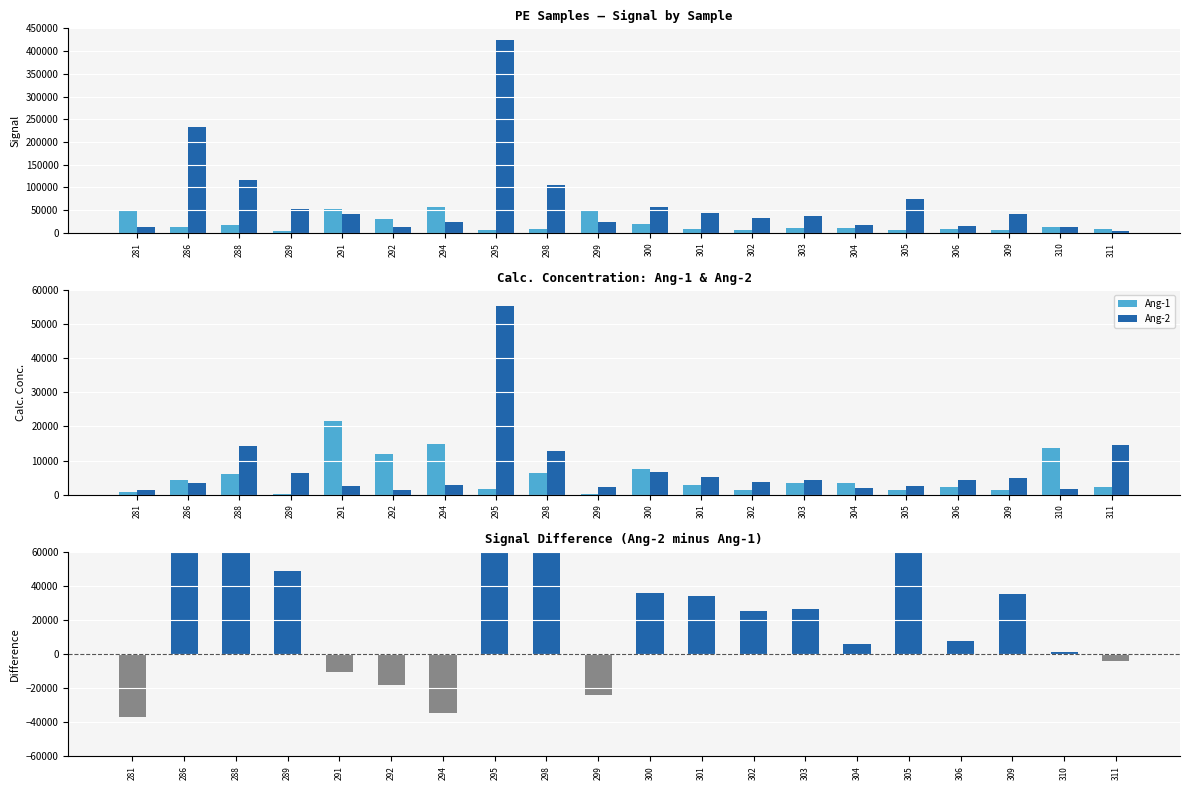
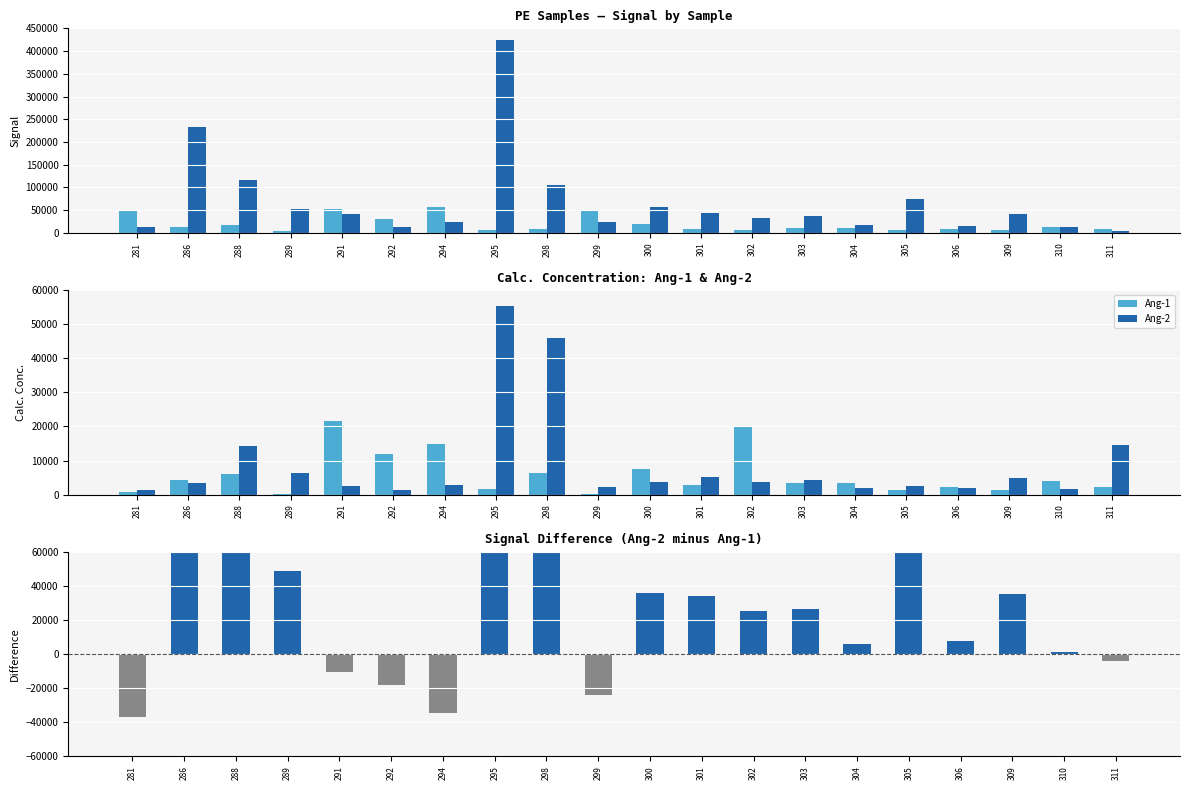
  {
    "PE Samples — Signal by Sample": {
      "Ang-1": {
        "281": 50000,
        "286": 10000,
        "288": 20000,
        "291": 50000,
        "292": 30000,
        "294": 60000,
        "295": 10000,
        "298": 10000,
        "299": 50000,
        "300": 20000,
        "301": 10000,
        "302": 10000,
        "303": 10000,
        "304": 10000,
        "305": 10000,
        "306": 10000,
        "309": 10000,
        "310": 10000,
        "311": 10000
      },
      "Ang-2": {
        "281": 10000,
        "286": 230000,
        "288": 120000,
        "289": 50000,
        "291": 40000,
        "292": 10000,
        "294": 20000,
        "295": 420000,
        "298": 110000,
        "299": 20000,
        "300": 60000,
        "301": 40000,
        "302": 30000,
        "303": 40000,
        "304": 20000,
        "305": 70000,
        "306": 20000,
        "309": 40000,
        "310": 10000
      }
    },
    "Calc. Concentration: Ang-1 & Ang-2": {
      "Ang-1": {
        "281": 1000,
        "286": 4000,
        "288": 6000,
        "291": 22000,
        "292": 12000,
        "294": 15000,
        "295": 2000,
        "298": 6000,
        "300": 8000,
        "301": 3000,
-       "302": 1000,
+       "302": 20000,
        "303": 3000,
        "304": 4000,
        "305": 1000,
        "306": 2000,
        "309": 1000,
-       "310": 14000,
+       "310": 4000,
        "311": 2000
      },
      "Ang-2": {
        "281": 1000,
        "286": 3000,
        "288": 14000,
        "289": 6000,
        "291": 3000,
        "292": 1000,
        "294": 3000,
        "295": 55000,
-       "298": 13000,
+       "298": 46000,
        "299": 2000,
-       "300": 7000,
+       "300": 4000,
        "301": 5000,
        "302": 4000,
        "303": 4000,
        "304": 2000,
        "305": 3000,
-       "306": 4000,
+       "306": 2000,
        "309": 5000,
        "310": 2000,
        "311": 15000
      }
    },
    "Signal Difference (Ang-2 minus Ang-1)": {
      "281": -37000,
      "289": 49000,
      "291": -11000,
      "292": -18000,
      "294": -35000,
      "299": -24000,
      "300": 36000,
      "301": 34000,
      "302": 25000,
      "303": 26000,
      "304": 6000,
      "306": 8000,
      "309": 35000,
      "311": -4000
    }
  }
